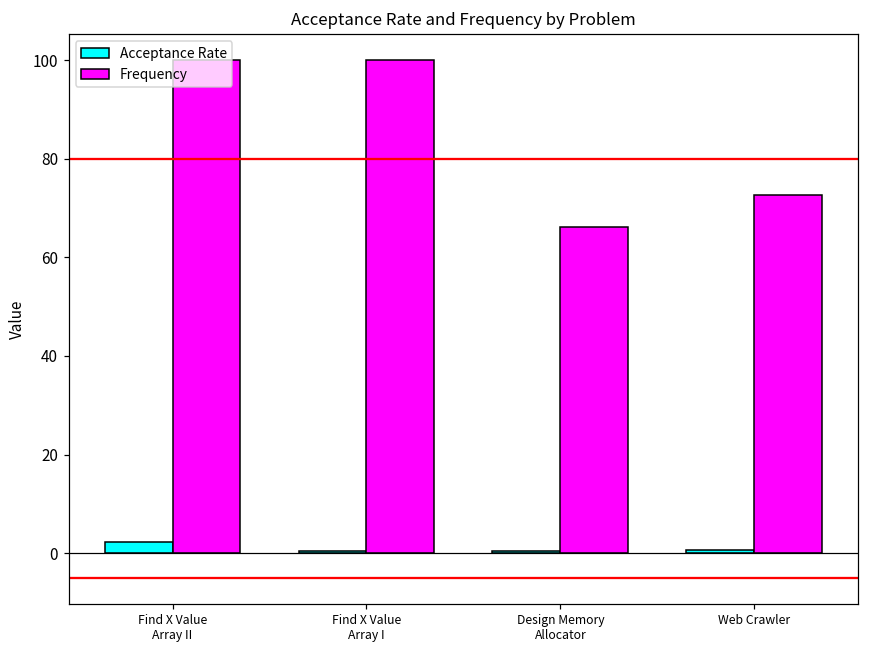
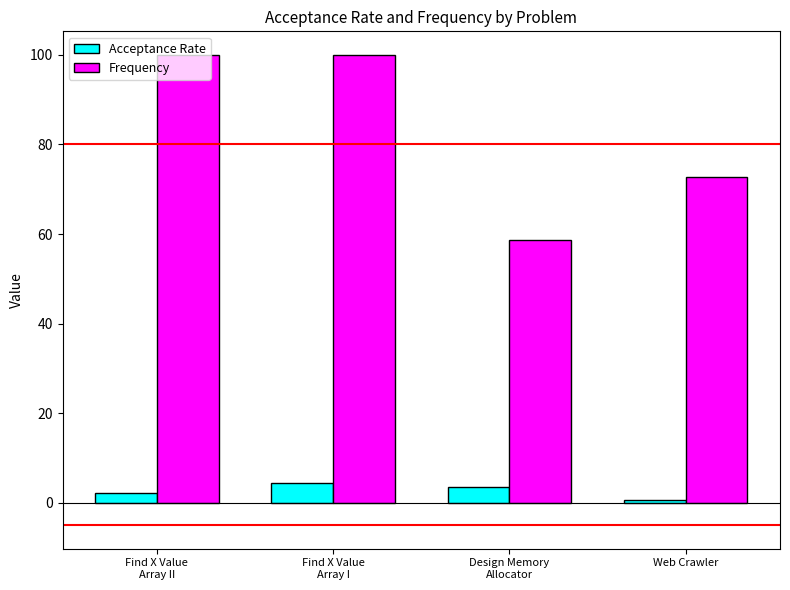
  {
    "Acceptance Rate": {
      "Find X Value Array II": 2,
-     "Find X Value Array I": 0,
-     "Design Memory Allocator": 0,
+     "Find X Value Array I": 4,
+     "Design Memory Allocator": 3,
      "Web Crawler": 1
    },
    "Frequency": {
      "Find X Value Array I": 100,
-     "Design Memory Allocator": 66,
+     "Design Memory Allocator": 59,
      "Web Crawler": 73
    }
  }
